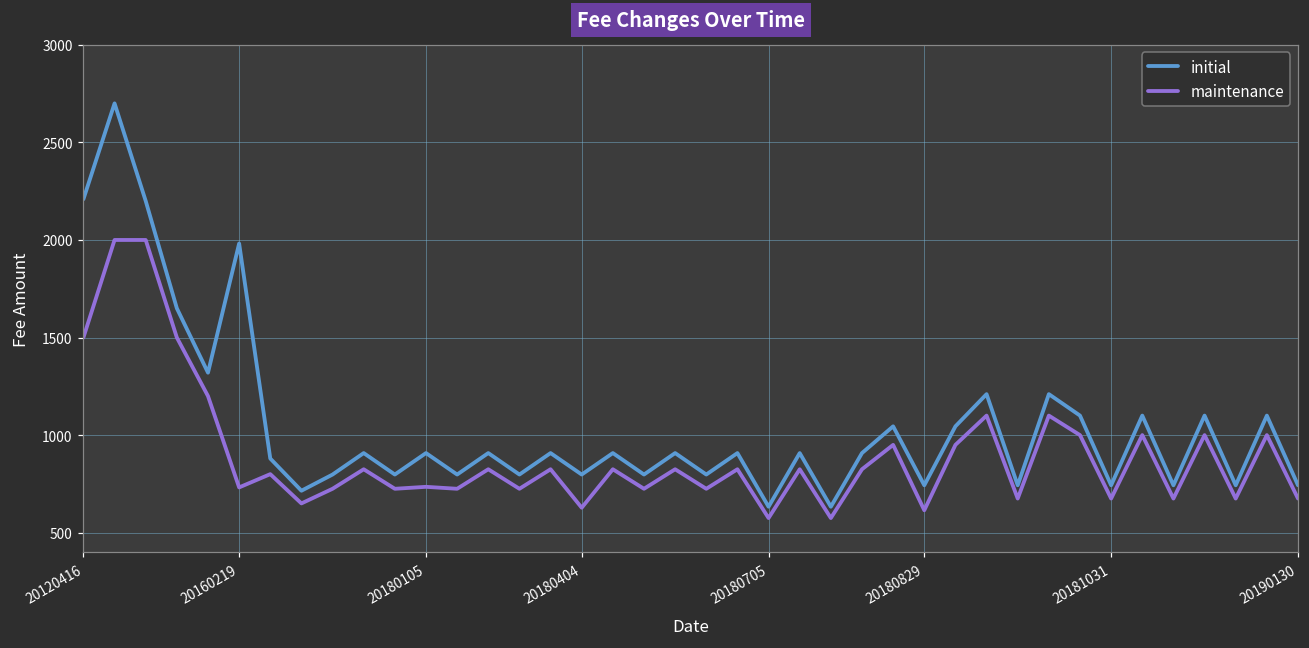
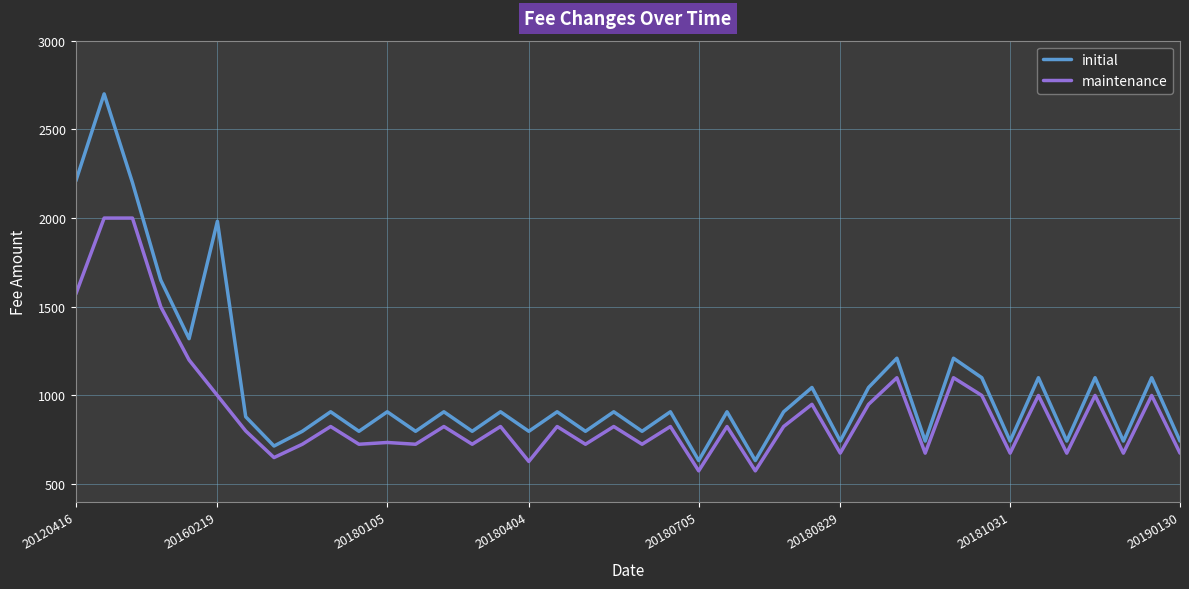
  {
    "initial": {
      "20120416": 2210,
      "20160219": 1980,
      "20180105": 910,
      "20180404": 800,
      "20180705": 630,
      "20180829": 740,
      "20181031": 740,
      "20190130": 740
    },
    "maintenance": {
-     "20120416": 1500,
-     "20160219": 730,
+     "20120416": 1570,
+     "20160219": 1000,
      "20180105": 740,
      "20180404": 630,
      "20180705": 580,
-     "20180829": 620,
+     "20180829": 680,
      "20181031": 680,
      "20190130": 680
    }
  }
